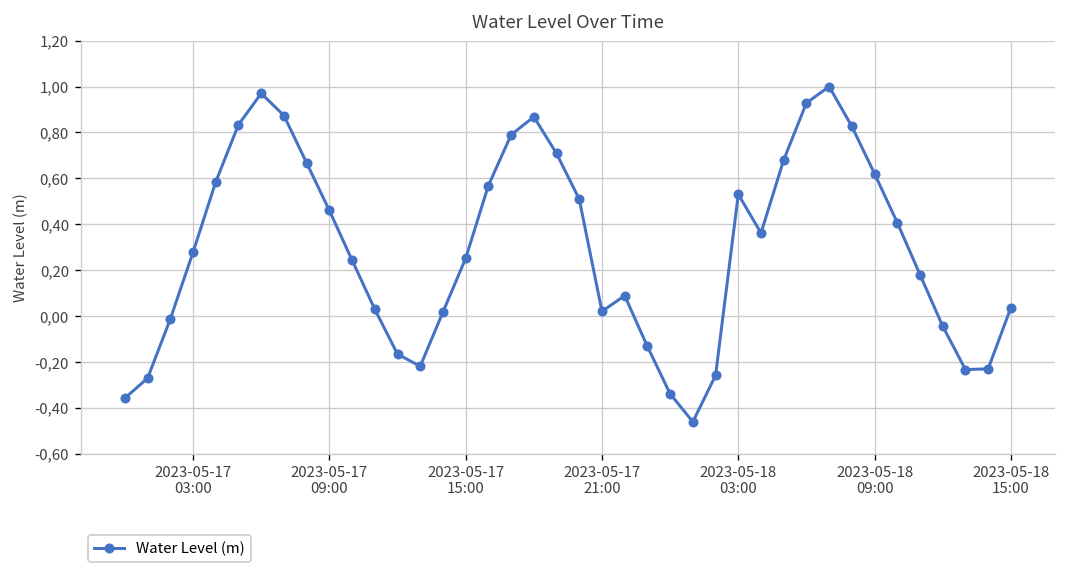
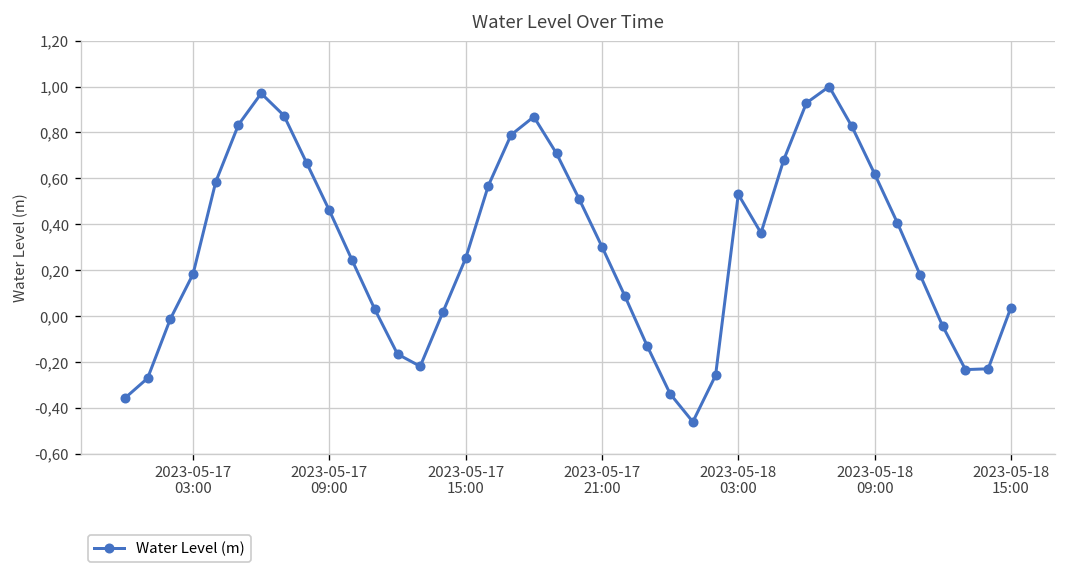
  {
-   "2023-05-17 03:00": 28,
+   "2023-05-17 03:00": 18,
    "2023-05-17 09:00": 46,
    "2023-05-17 15:00": 25,
-   "2023-05-17 21:00": 2,
+   "2023-05-17 21:00": 30,
    "2023-05-18 03:00": 53,
    "2023-05-18 09:00": 62,
    "2023-05-18 15:00": 4
  }
